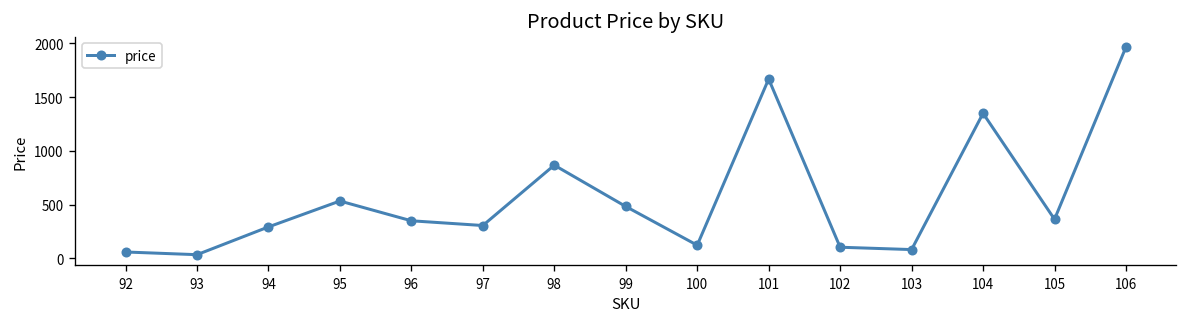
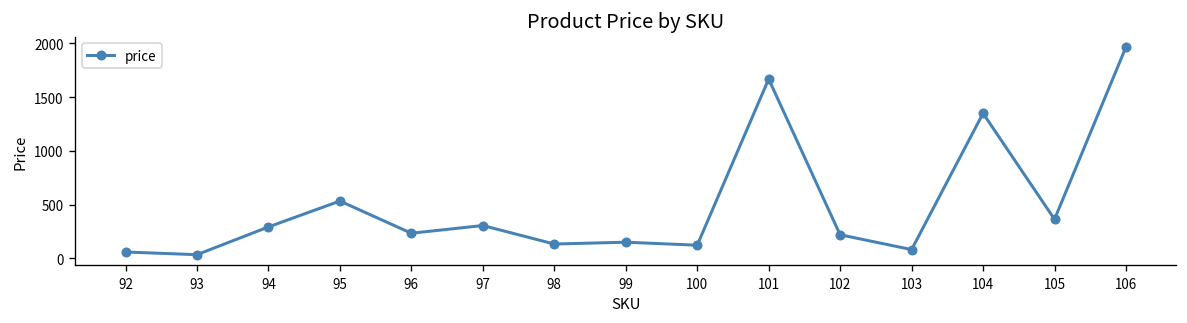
  {
    "92": 100,
    "93": 0,
    "94": 300,
    "95": 500,
-   "96": 400,
+   "96": 200,
    "97": 300,
-   "98": 900,
-   "99": 500,
+   "98": 100,
+   "99": 200,
    "100": 100,
    "101": 1700,
-   "102": 100,
+   "102": 200,
    "103": 100,
    "104": 1300,
    "105": 400,
    "106": 2000
  }
